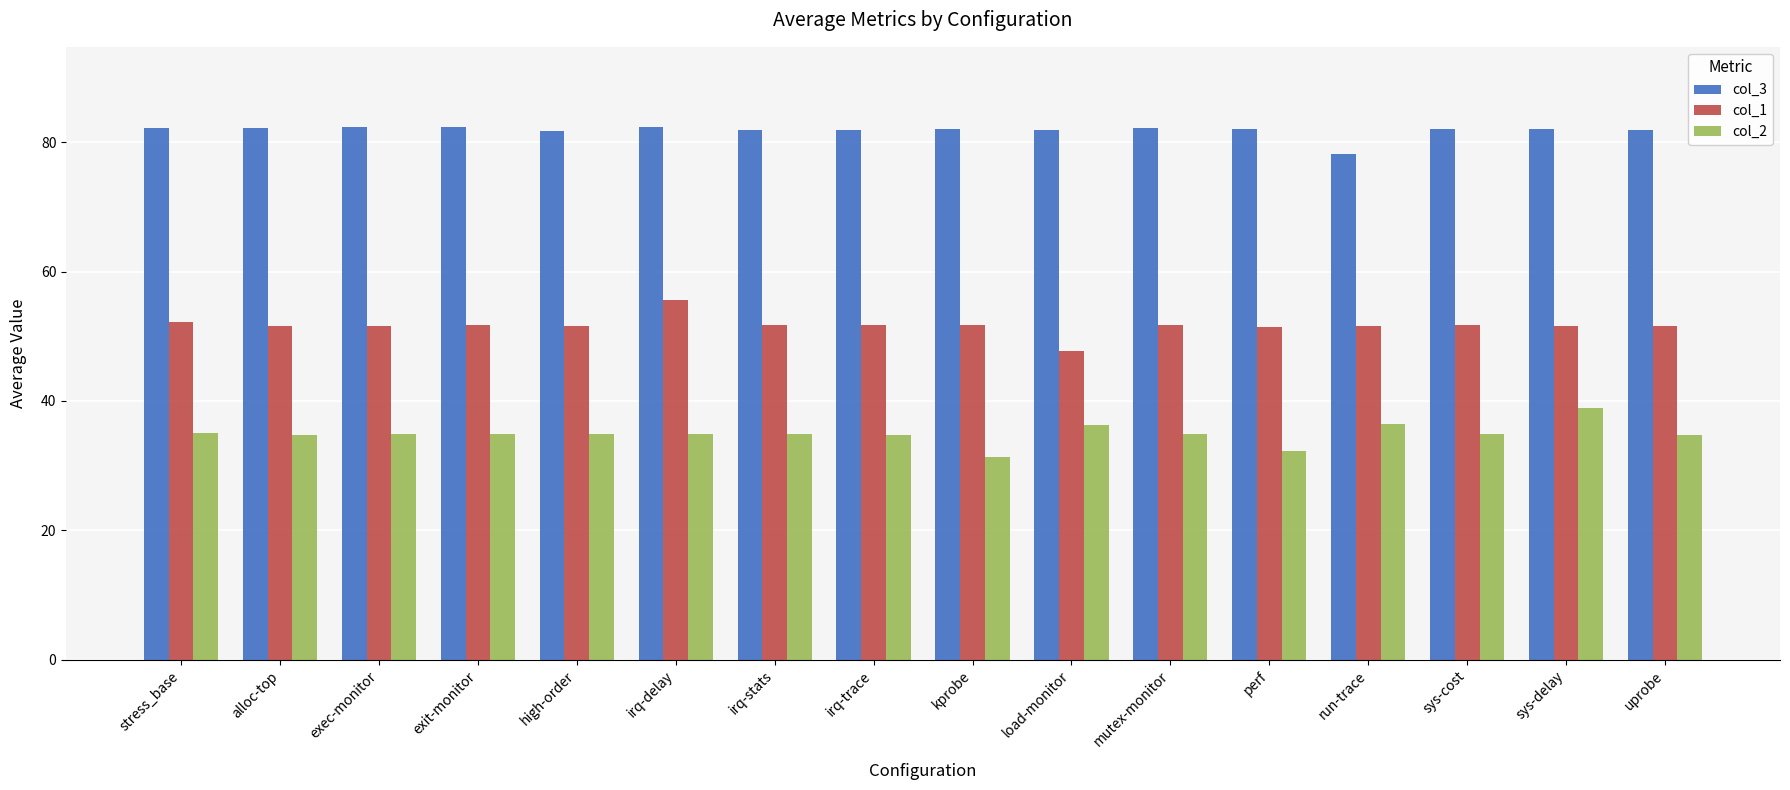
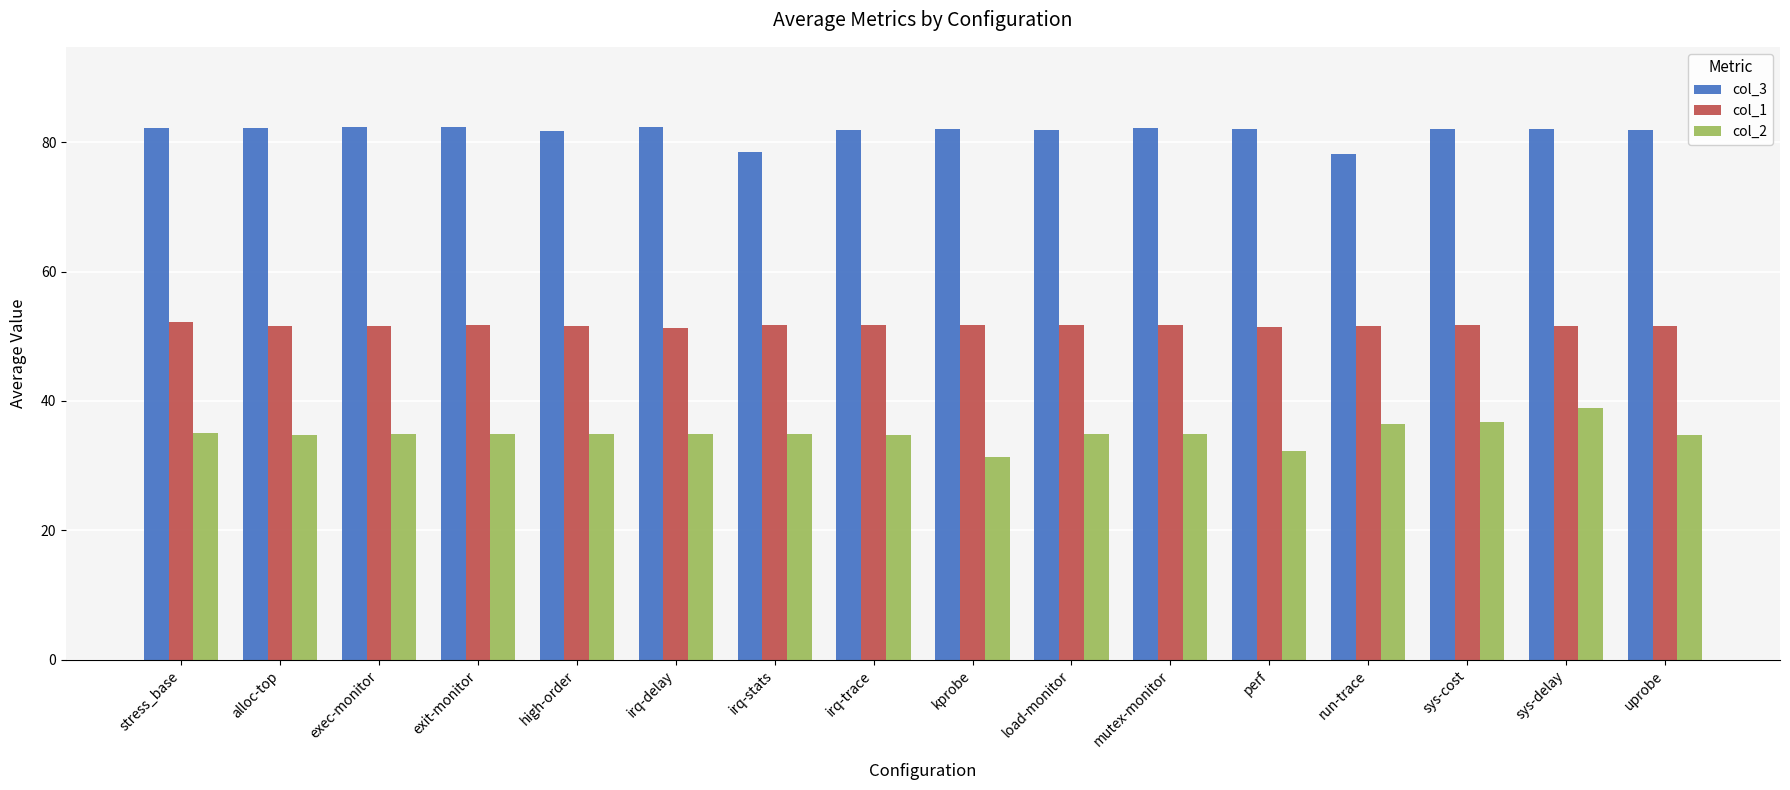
  {
    "col_3": {
      "stress_base": 82,
      "alloc-top": 82,
      "exec-monitor": 82,
      "exit-monitor": 82,
      "high-order": 82,
      "irq-delay": 82,
-     "irq-stats": 82,
+     "irq-stats": 78,
      "irq-trace": 82,
      "kprobe": 82,
      "load-monitor": 82,
      "mutex-monitor": 82,
      "perf": 82,
      "run-trace": 78,
      "sys-cost": 82,
      "sys-delay": 82,
      "uprobe": 82
    },
    "col_1": {
      "stress_base": 52,
      "alloc-top": 52,
      "exec-monitor": 52,
      "exit-monitor": 52,
      "high-order": 52,
-     "irq-delay": 56,
+     "irq-delay": 51,
      "irq-stats": 52,
      "irq-trace": 52,
      "kprobe": 52,
-     "load-monitor": 48,
+     "load-monitor": 52,
      "mutex-monitor": 52,
      "perf": 51,
      "run-trace": 52,
      "sys-cost": 52,
      "sys-delay": 52,
      "uprobe": 52
    },
    "col_2": {
      "stress_base": 35,
      "alloc-top": 35,
      "exec-monitor": 35,
      "exit-monitor": 35,
      "high-order": 35,
      "irq-delay": 35,
      "irq-stats": 35,
      "irq-trace": 35,
      "kprobe": 31,
-     "load-monitor": 36,
+     "load-monitor": 35,
      "mutex-monitor": 35,
      "perf": 32,
      "run-trace": 36,
-     "sys-cost": 35,
+     "sys-cost": 37,
      "sys-delay": 39,
      "uprobe": 35
    }
  }
